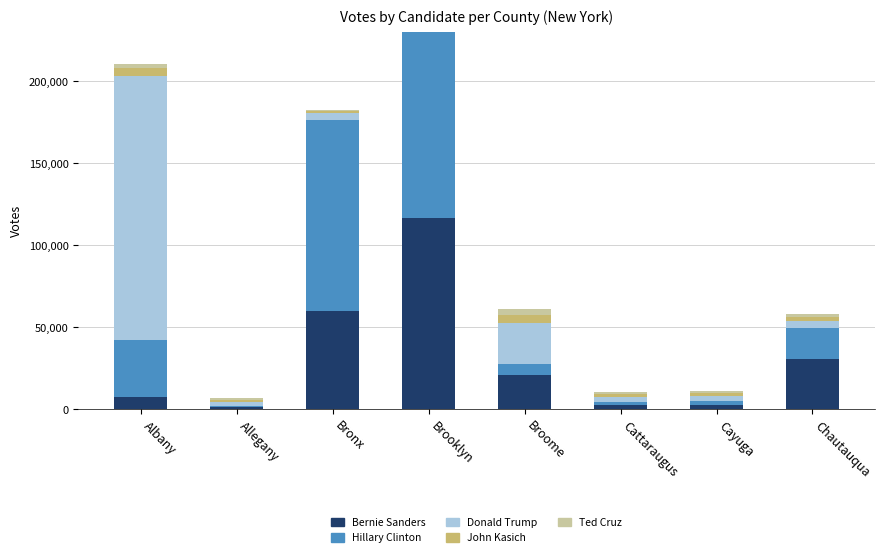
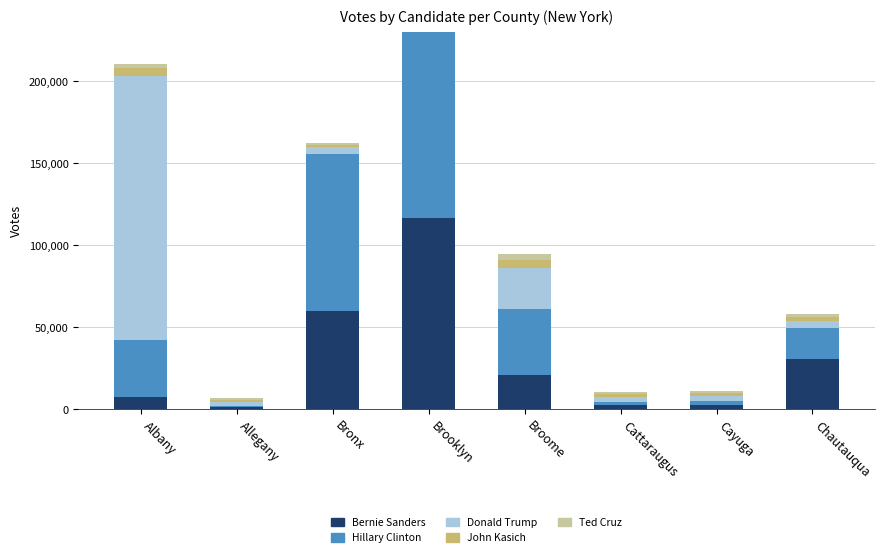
  {
    "Bernie Sanders": {
      "Albany": "8,000",
      "Bronx": "60,000",
      "Brooklyn": "116,000",
      "Broome": "21,000",
      "Cattaraugus": "2,000",
      "Cayuga": "3,000",
      "Chautauqua": "31,000"
    },
    "Hillary Clinton": {
      "Albany": "35,000",
-     "Bronx": "116,000",
-     "Broome": "7,000",
+     "Bronx": "96,000",
+     "Broome": "40,000",
      "Cattaraugus": "2,000",
      "Cayuga": "2,000",
      "Chautauqua": "18,000"
    },
    "Donald Trump": {
      "Albany": "161,000",
      "Allegany": "3,000",
      "Bronx": "4,000",
      "Broome": "25,000",
      "Cattaraugus": "4,000",
      "Cayuga": "3,000",
      "Chautauqua": "5,000"
    }
  }
